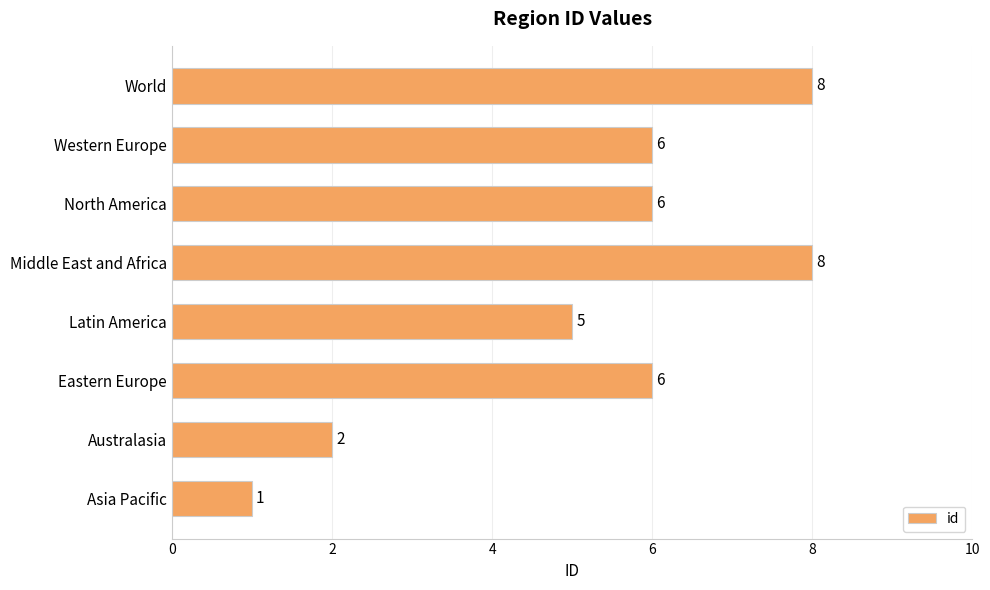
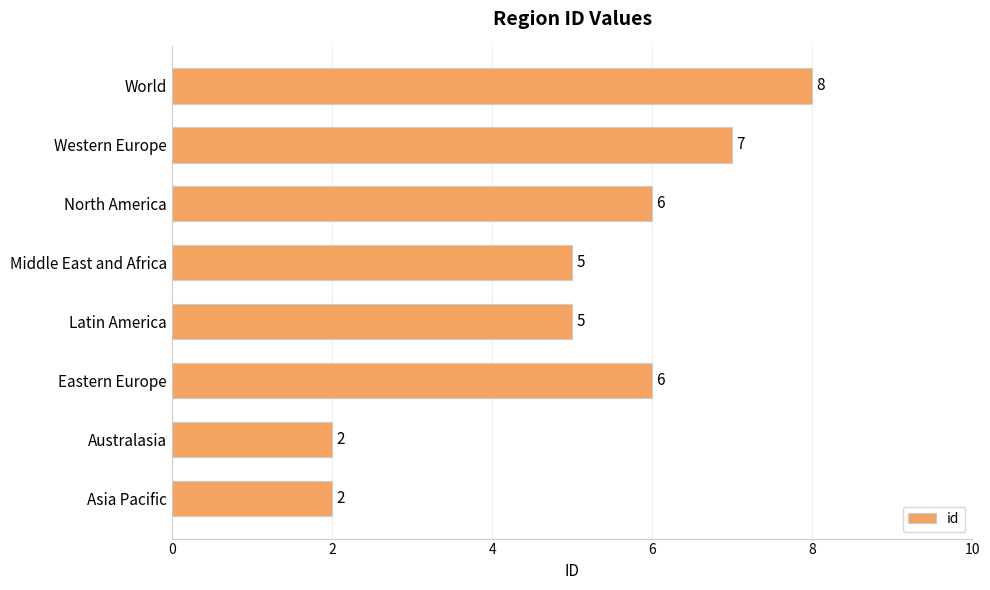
  {
    "World": 8,
-   "Western Europe": 6,
+   "Western Europe": 7,
    "North America": 6,
-   "Middle East and Africa": 8,
+   "Middle East and Africa": 5,
    "Latin America": 5,
    "Eastern Europe": 6,
    "Australasia": 2,
-   "Asia Pacific": 1
+   "Asia Pacific": 2
  }
